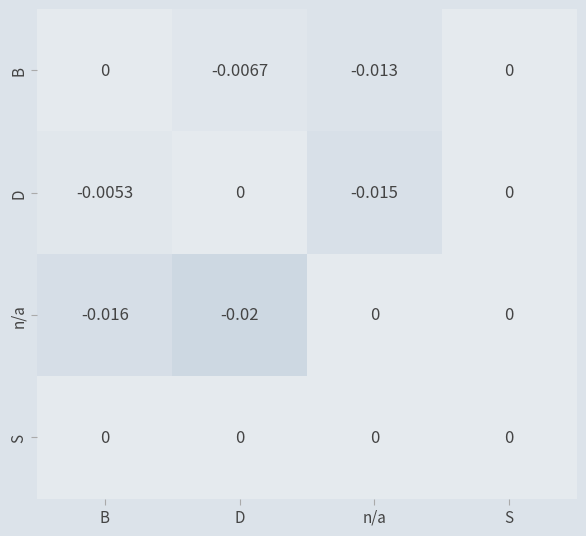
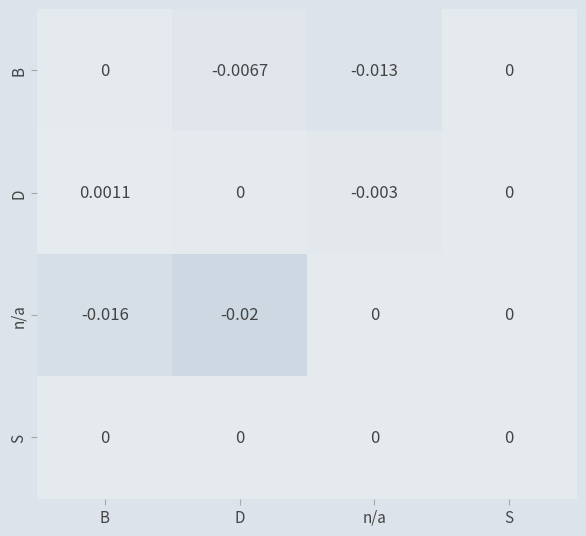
  {
    "B": {
      "B": 0,
      "D": -0.0067,
      "n/a": -0.013,
      "S": 0
    },
    "D": {
-     "B": -0.0053,
+     "B": 0.0011,
      "D": 0,
-     "n/a": -0.015,
+     "n/a": -0.003,
      "S": 0
    },
    "n/a": {
      "B": -0.016,
      "D": -0.02,
      "n/a": 0,
      "S": 0
    },
    "S": {
      "B": 0,
      "D": 0,
      "n/a": 0,
      "S": 0
    }
  }
